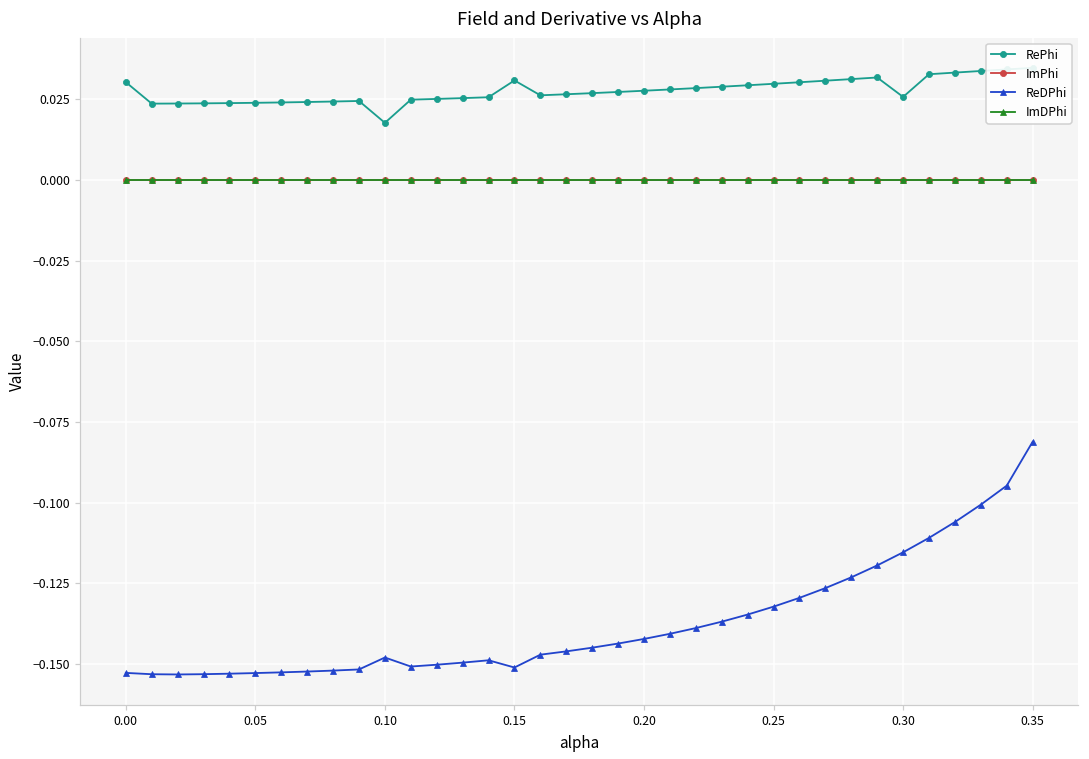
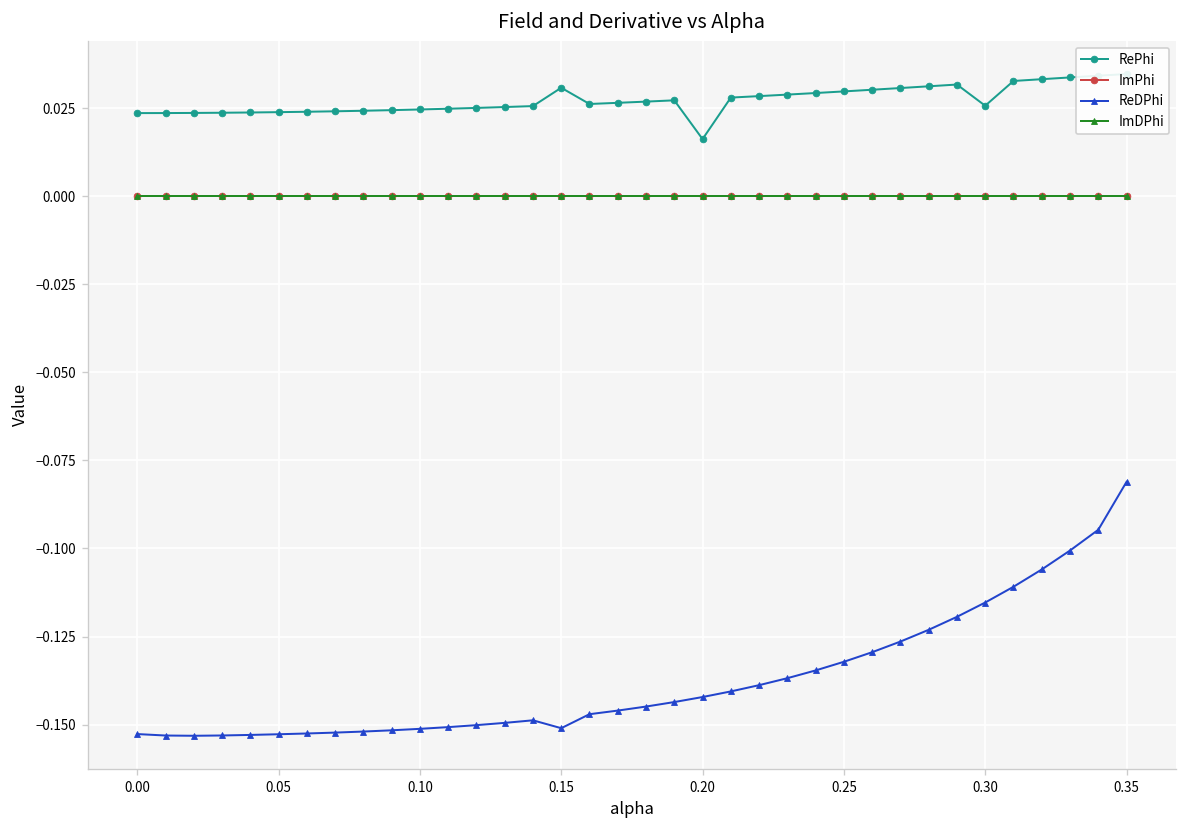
  {
    "RePhi": {
-     "0.00": 0.030,
+     "0.00": 0.024,
      "0.05": 0.024,
-     "0.10": 0.018,
+     "0.10": 0.025,
      "0.15": 0.031,
-     "0.20": 0.028,
+     "0.20": 0.016,
      "0.25": 0.030,
      "0.30": 0.026
    },
    "ImDPhi": {
      "0.00": 0.000,
      "0.05": 0.000,
      "0.10": 0.000,
      "0.15": 0.000,
      "0.20": 0.000,
      "0.25": 0.000,
      "0.30": 0.000,
      "0.35": 0.000
    },
    "ReDPhi": {
      "0.00": -0.153,
      "0.05": -0.153,
-     "0.10": -0.148,
+     "0.10": -0.151,
      "0.15": -0.151,
      "0.20": -0.142,
      "0.25": -0.132,
      "0.30": -0.115,
      "0.35": -0.081
    }
  }
